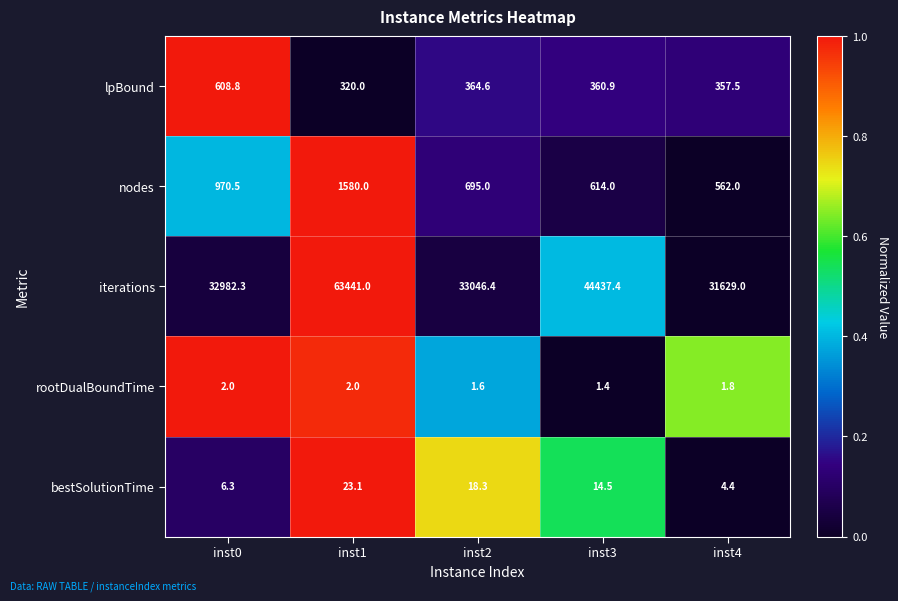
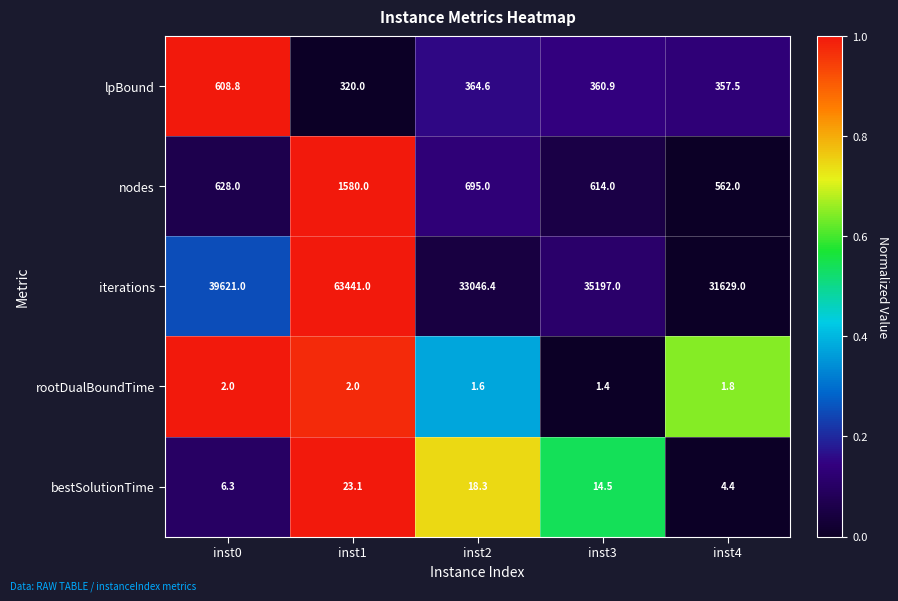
  {
    "lpBound": {
      "inst0": 608.8,
      "inst1": 320.0,
      "inst2": 364.6,
      "inst3": 360.9,
      "inst4": 357.5
    },
    "nodes": {
-     "inst0": 970.5,
+     "inst0": 628.0,
      "inst1": 1580.0,
      "inst2": 695.0,
      "inst3": 614.0,
      "inst4": 562.0
    },
    "iterations": {
-     "inst0": 32982.3,
+     "inst0": 39621.0,
      "inst1": 63441.0,
      "inst2": 33046.4,
-     "inst3": 44437.4,
+     "inst3": 35197.0,
      "inst4": 31629.0
    },
    "rootDualBoundTime": {
      "inst0": 2.0,
      "inst1": 2.0,
      "inst2": 1.6,
      "inst3": 1.4,
      "inst4": 1.8
    },
    "bestSolutionTime": {
      "inst0": 6.3,
      "inst1": 23.1,
      "inst2": 18.3,
      "inst3": 14.5,
      "inst4": 4.4
    }
  }
